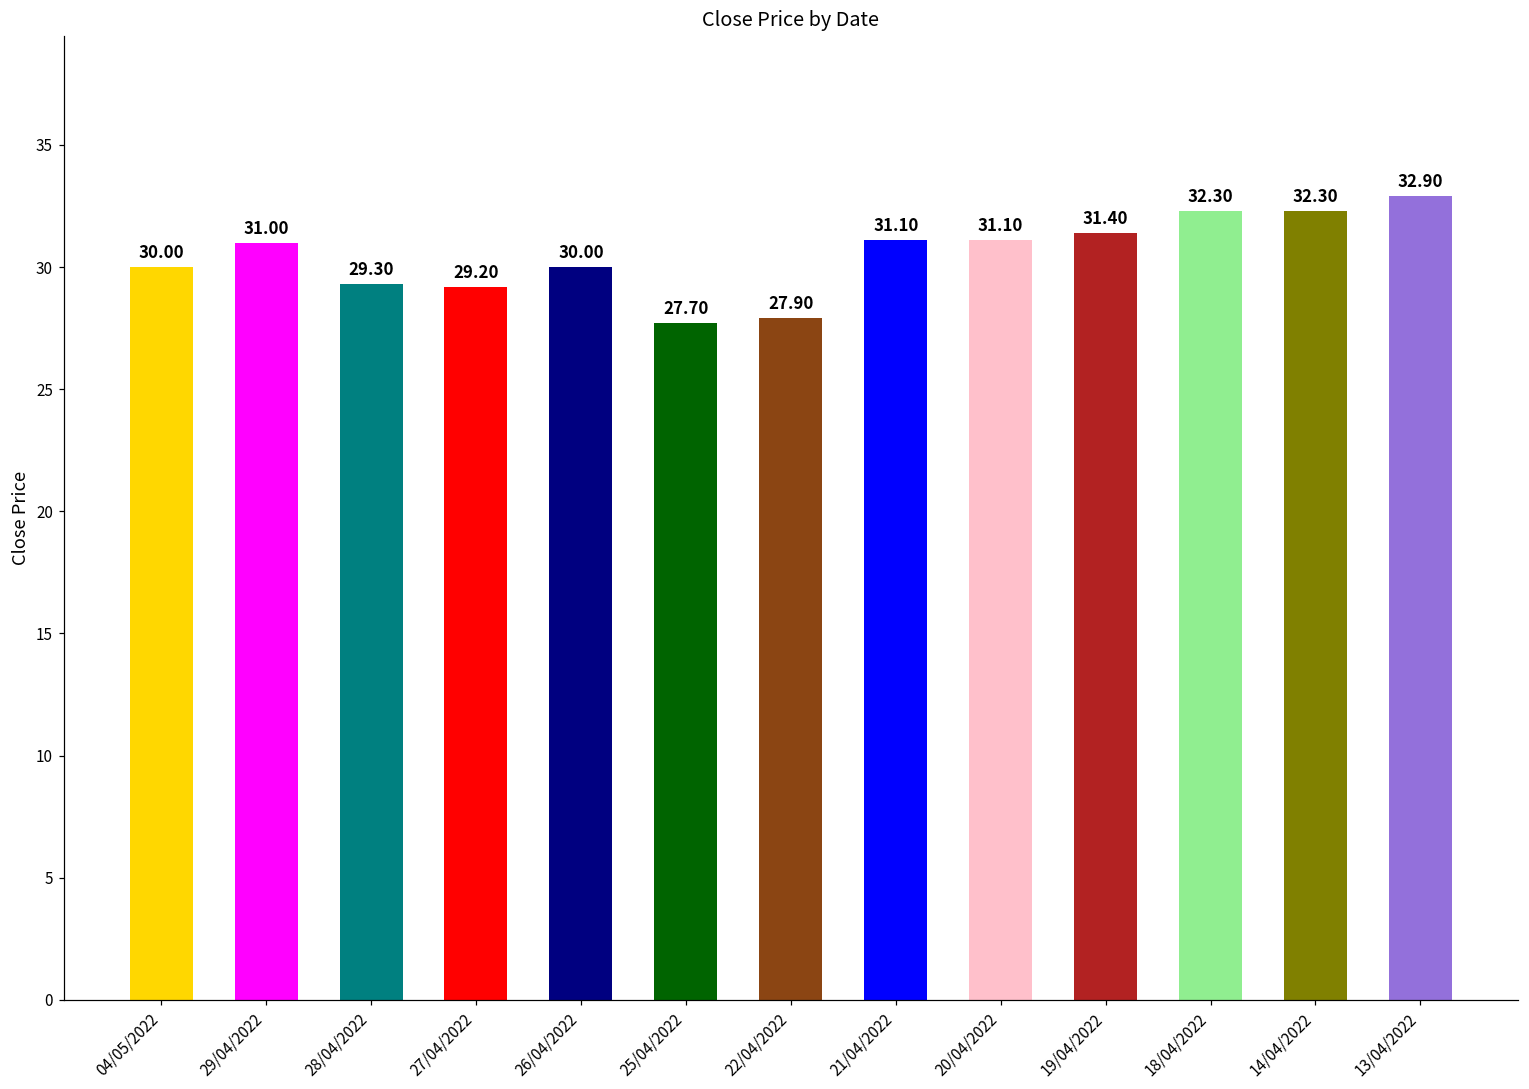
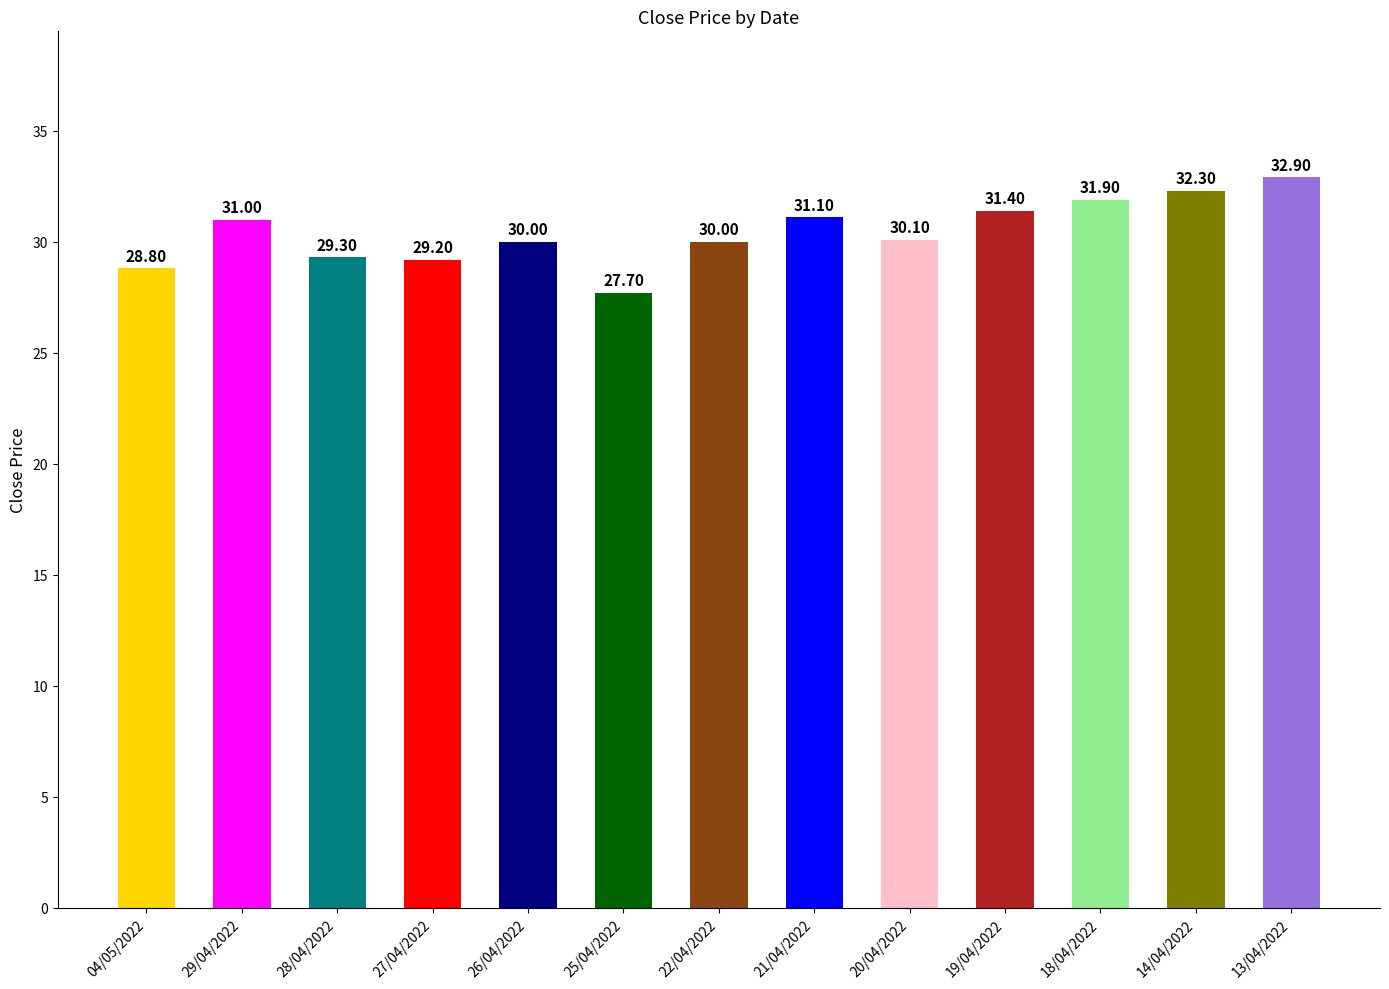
  {
-   "04/05/2022": 30.00,
+   "04/05/2022": 28.80,
    "29/04/2022": 31.00,
    "28/04/2022": 29.30,
    "27/04/2022": 29.20,
    "26/04/2022": 30.00,
    "25/04/2022": 27.70,
-   "22/04/2022": 27.90,
+   "22/04/2022": 30.00,
    "21/04/2022": 31.10,
-   "20/04/2022": 31.10,
+   "20/04/2022": 30.10,
    "19/04/2022": 31.40,
-   "18/04/2022": 32.30,
+   "18/04/2022": 31.90,
    "14/04/2022": 32.30,
    "13/04/2022": 32.90
  }
